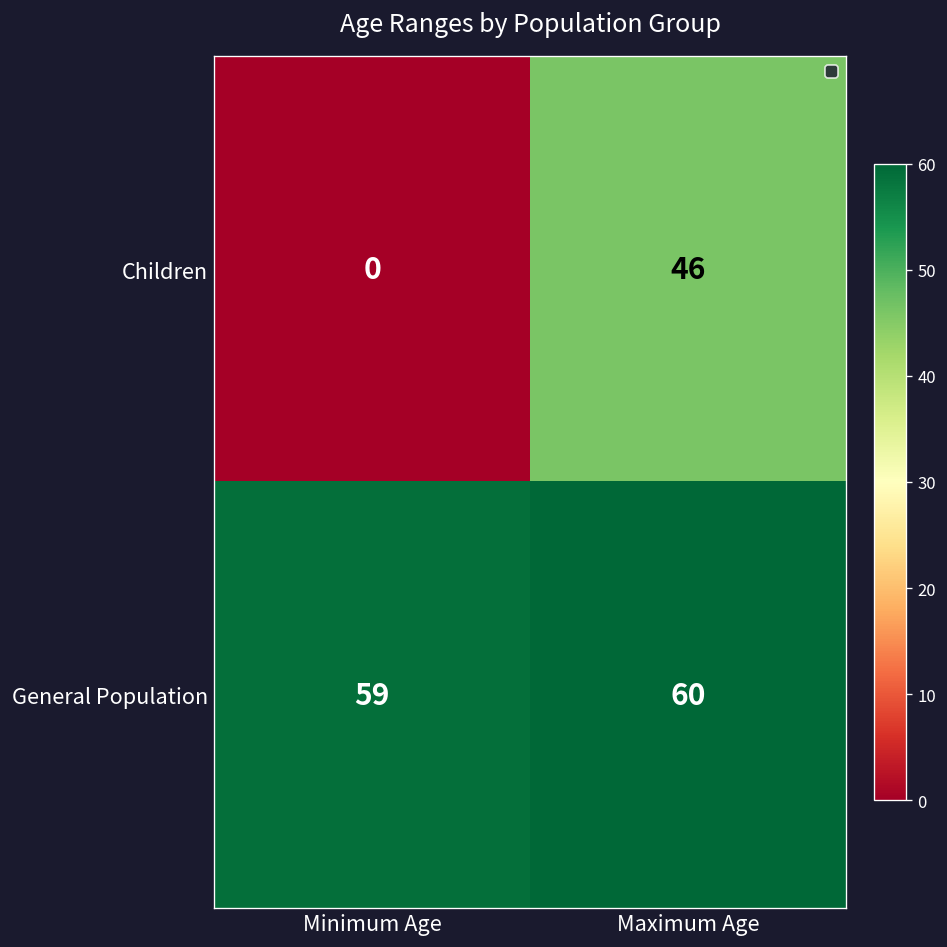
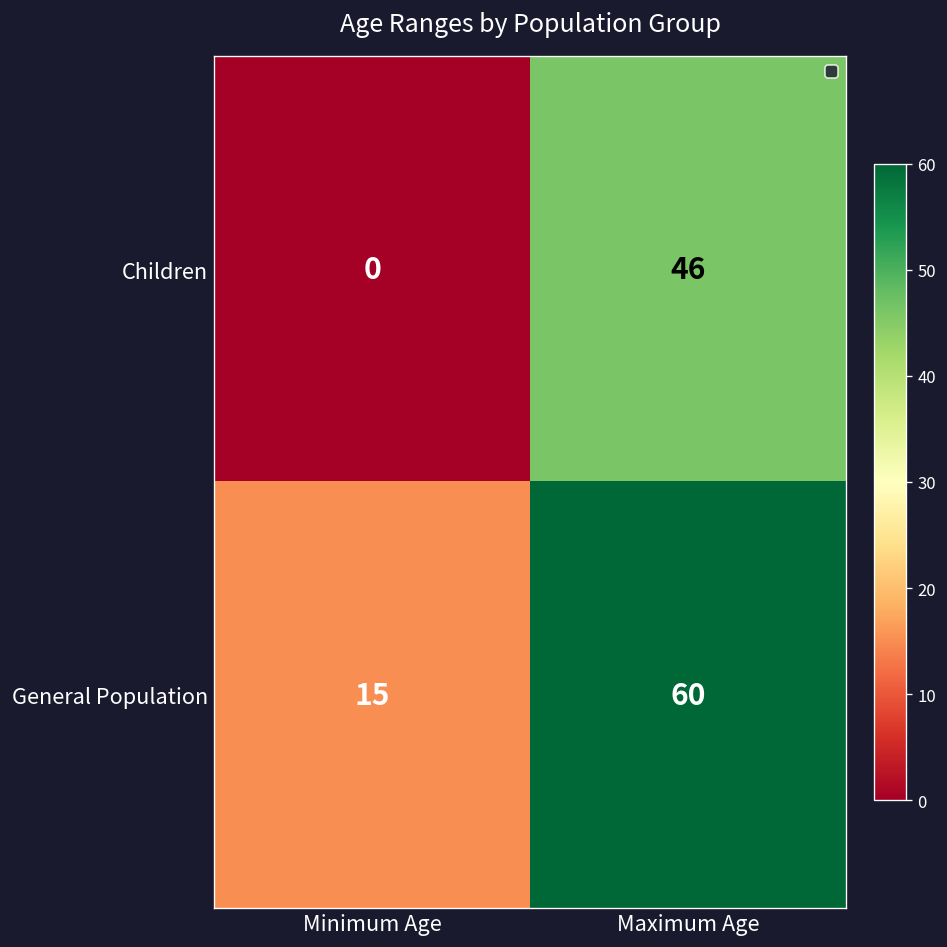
  {
    "Children": {
      "Minimum Age": 0,
      "Maximum Age": 46
    },
    "General Population": {
-     "Minimum Age": 59,
+     "Minimum Age": 15,
      "Maximum Age": 60
    }
  }
